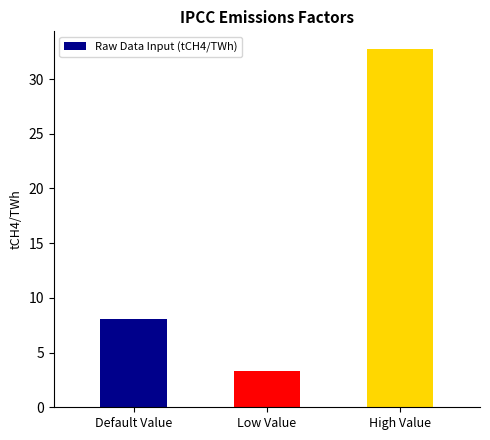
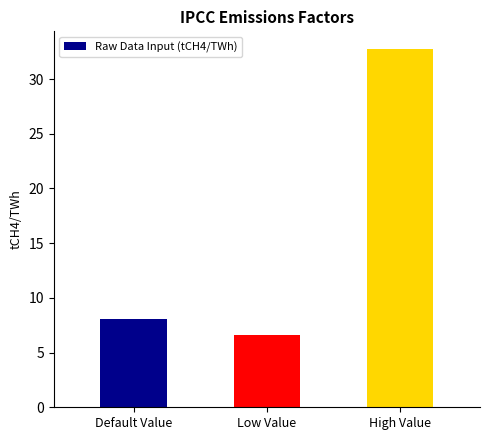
  {
    "Default Value": 8.1,
-   "Low Value": 3.3,
+   "Low Value": 6.6,
    "High Value": 32.7
  }
